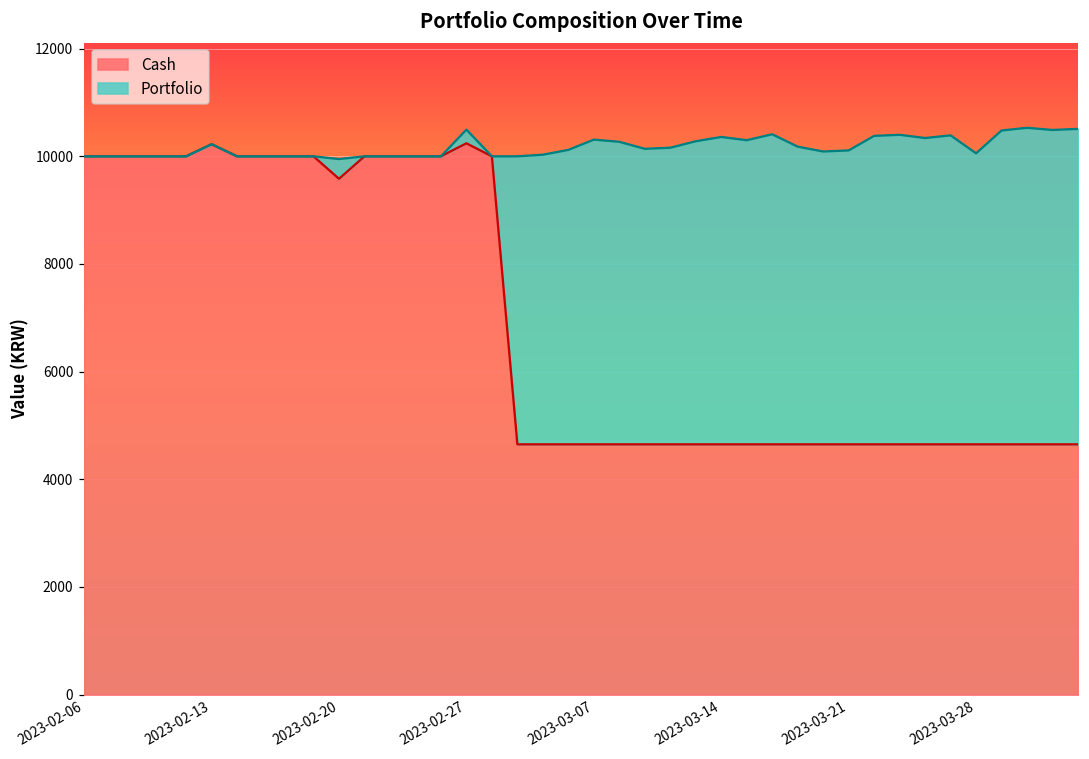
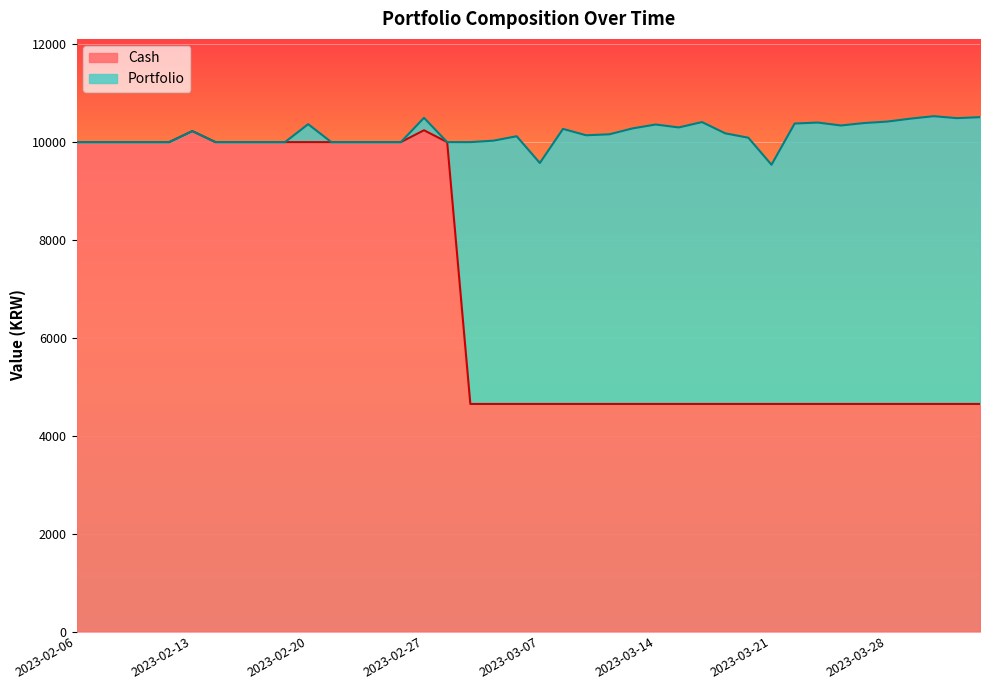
  {
    "Cash": {
-     "2023-02-20": 9600,
+     "2023-02-20": 10000,
      "2023-02-27": 10200,
      "2023-03-07": 4600,
      "2023-03-14": 4600,
      "2023-03-21": 4600,
      "2023-03-28": 4600
    },
    "Portfolio": {
      "2023-02-20": 400,
      "2023-02-27": 300,
-     "2023-03-07": 5700,
+     "2023-03-07": 4900,
      "2023-03-14": 5700,
-     "2023-03-21": 5500,
-     "2023-03-28": 5400
+     "2023-03-21": 4900,
+     "2023-03-28": 5800
    }
  }
